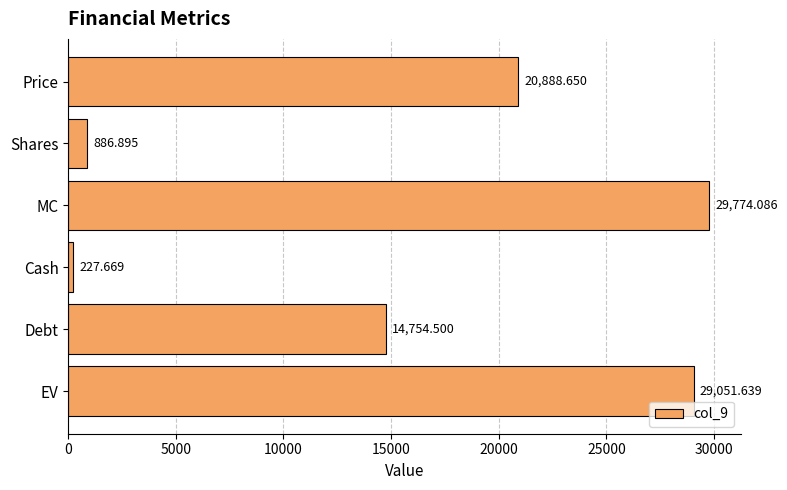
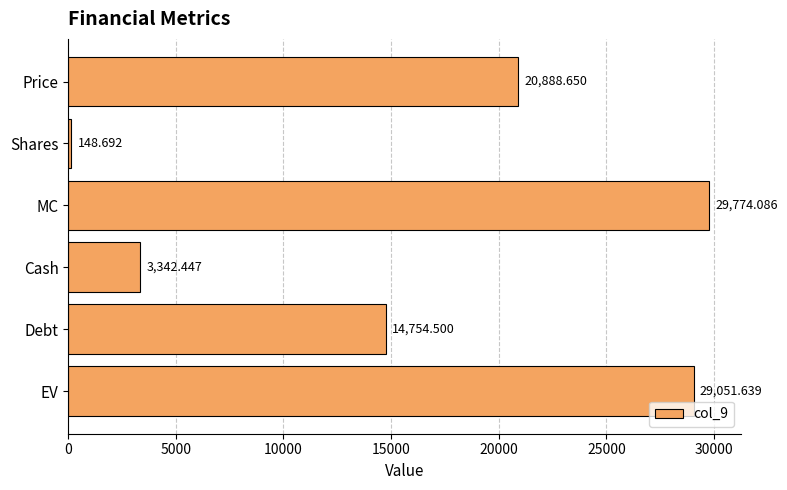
  {
    "Price": "20,888.650",
-   "Shares": "886.895",
+   "Shares": "148.692",
    "MC": "29,774.086",
-   "Cash": "227.669",
+   "Cash": "3,342.447",
    "Debt": "14,754.500",
    "EV": "29,051.639"
  }
